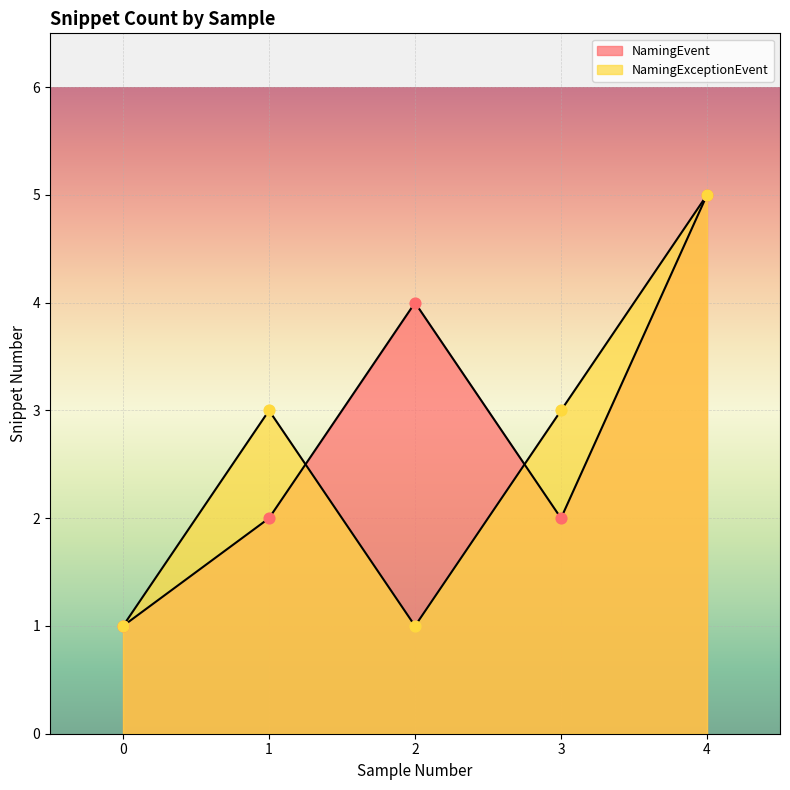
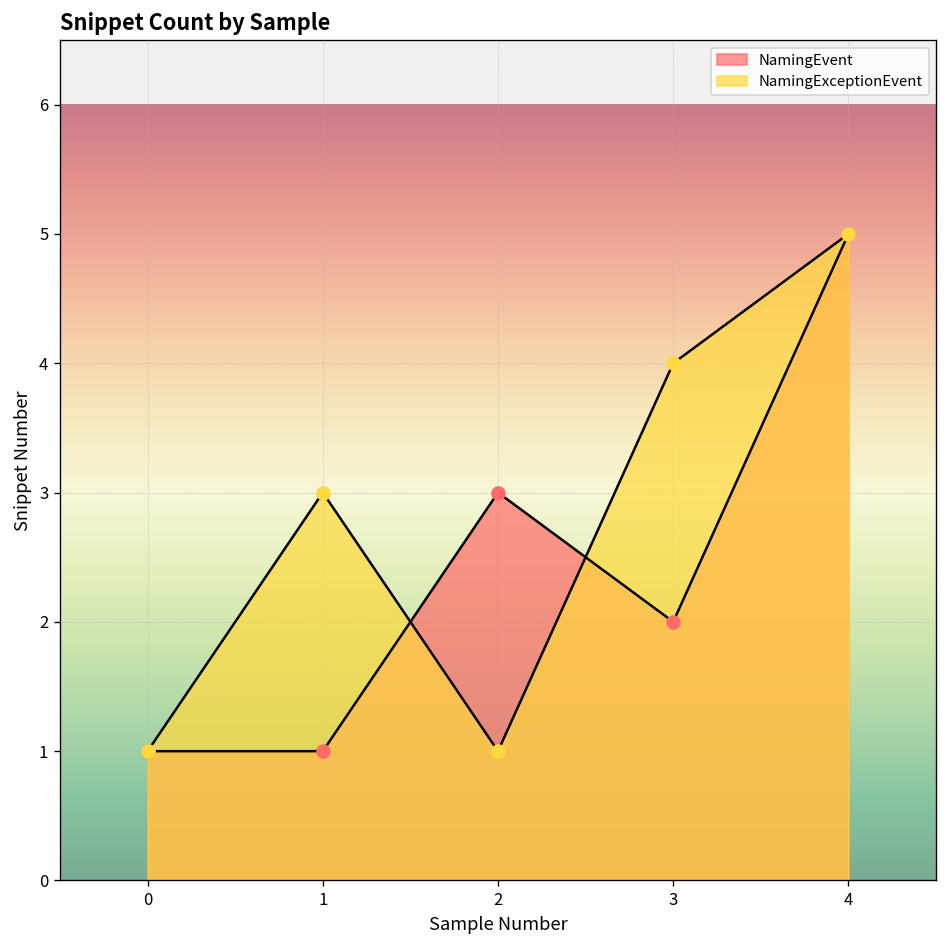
  {
    "NamingEvent": {
-     "1": 2,
-     "2": 4,
+     "1": 1,
+     "2": 3,
      "3": 2
    },
    "NamingExceptionEvent": {
      "1": 3,
      "2": 1,
-     "3": 3
+     "3": 4
    }
  }
